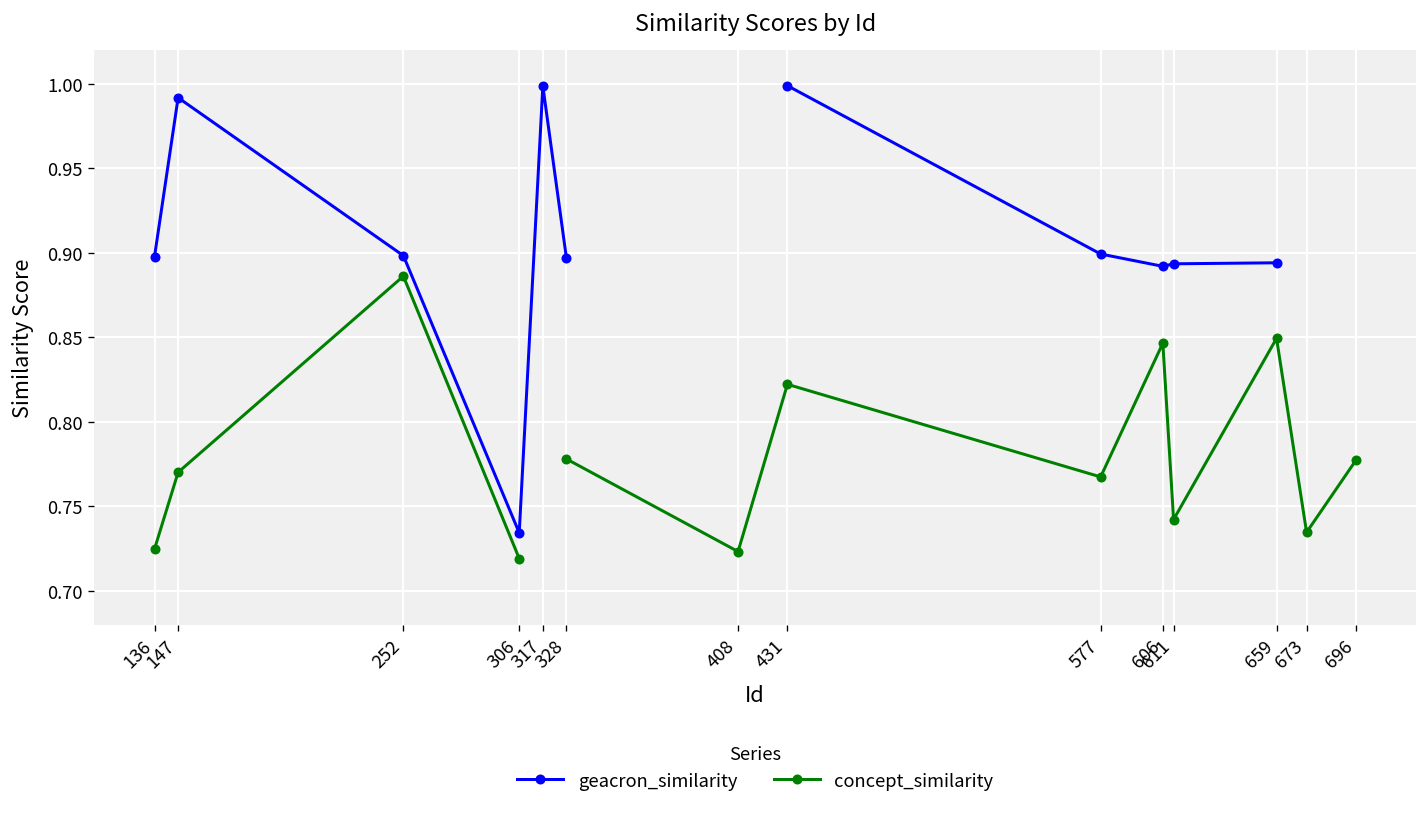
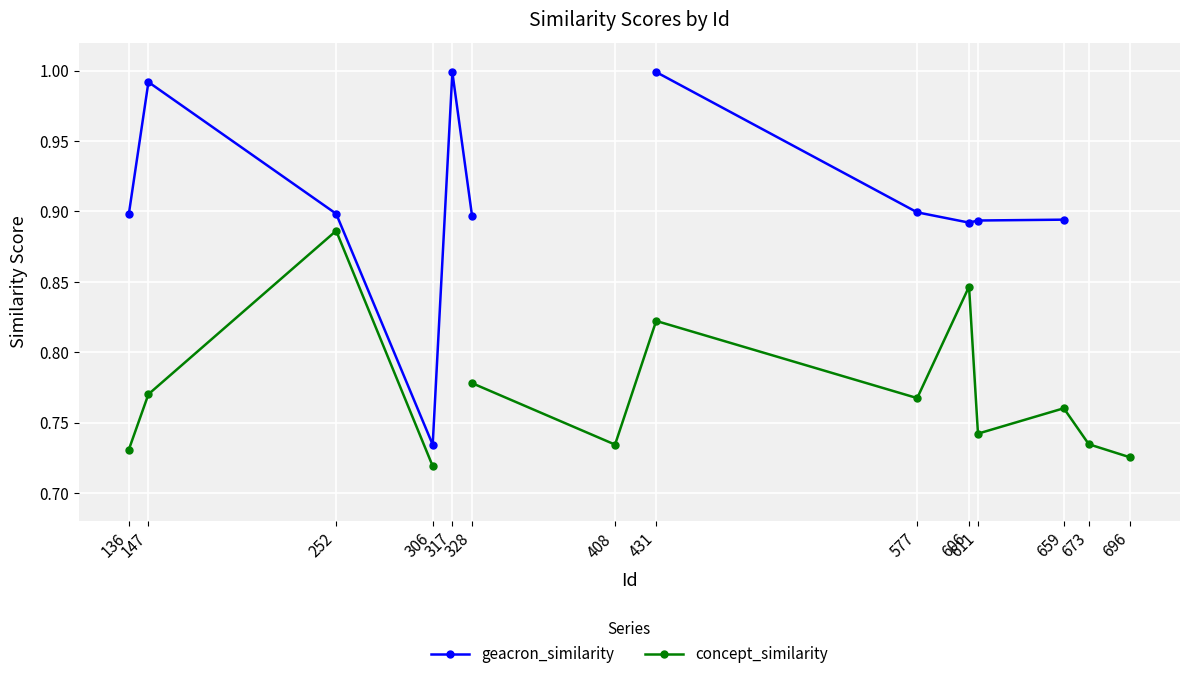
  {
    "geacron_similarity": {
      "136": 0.898,
      "147": 0.992,
      "252": 0.898,
      "306": 0.734,
      "317": 0.999,
      "328": 0.897,
      "431": 0.999,
      "577": 0.899,
      "606": 0.892,
      "611": 0.894,
      "659": 0.894
    },
    "concept_similarity": {
-     "136": 0.725,
+     "136": 0.731,
      "147": 0.770,
      "252": 0.886,
      "306": 0.719,
      "328": 0.778,
-     "408": 0.723,
+     "408": 0.734,
      "431": 0.822,
      "577": 0.767,
      "606": 0.847,
      "611": 0.742,
-     "659": 0.849,
+     "659": 0.760,
      "673": 0.735,
-     "696": 0.777
+     "696": 0.725
    }
  }
